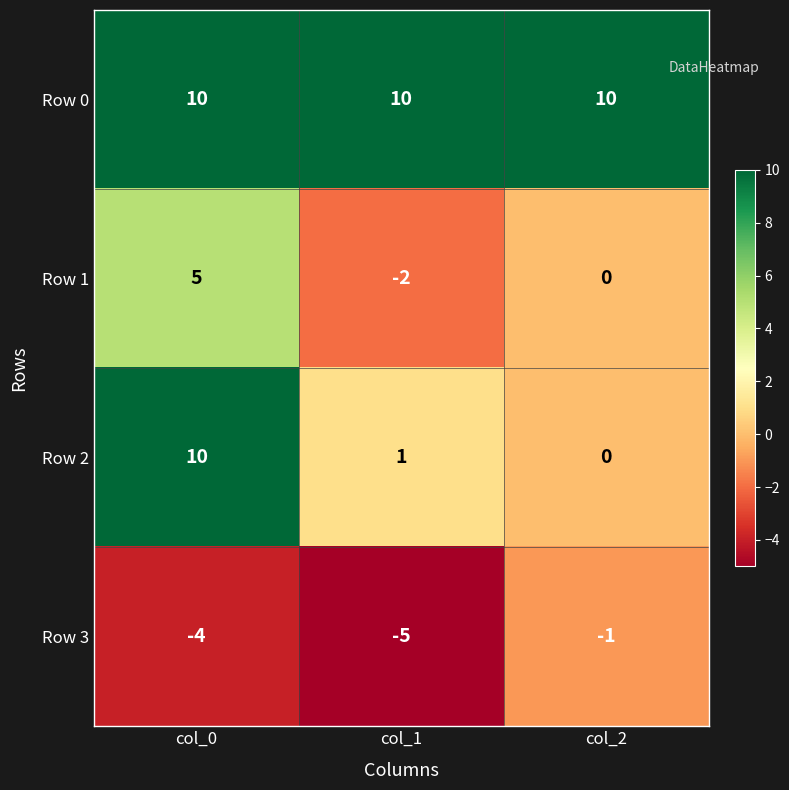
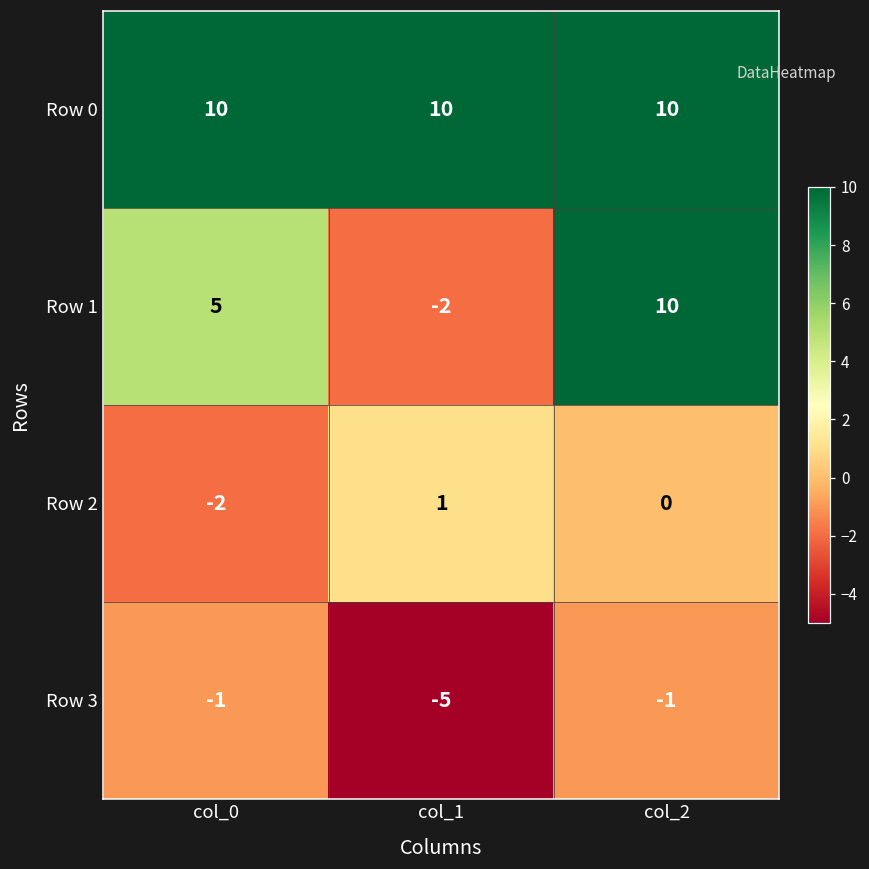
  {
    "Row 0": {
      "col_0": 10,
      "col_1": 10,
      "col_2": 10
    },
    "Row 1": {
      "col_0": 5,
      "col_1": -2,
-     "col_2": 0
+     "col_2": 10
    },
    "Row 2": {
-     "col_0": 10,
+     "col_0": -2,
      "col_1": 1,
      "col_2": 0
    },
    "Row 3": {
-     "col_0": -4,
+     "col_0": -1,
      "col_1": -5,
      "col_2": -1
    }
  }
